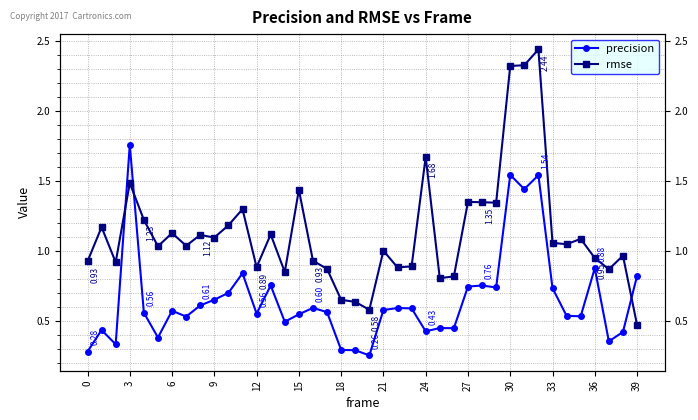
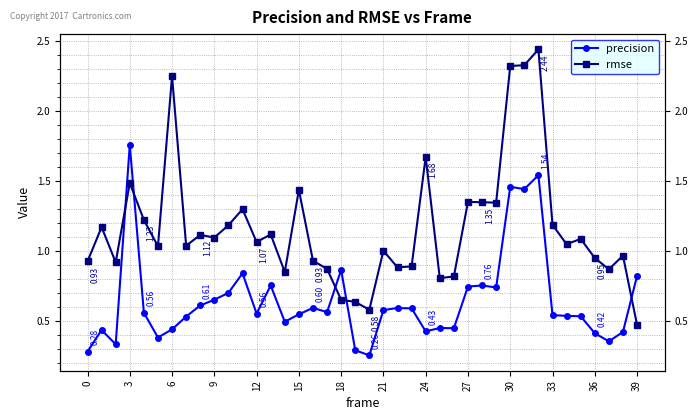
  {
    "precision": {
      "0": 0.28,
-     "6": 0.58,
+     "6": 0.44,
      "12": 0.56,
-     "18": 0.30,
+     "18": 0.87,
      "21": 0.58,
      "24": 0.43,
-     "30": 1.55,
-     "33": 0.74,
-     "36": 0.88
+     "30": 1.46,
+     "33": 0.54,
+     "36": 0.42
    },
    "rmse": {
      "0": 0.93,
-     "6": 1.13,
-     "12": 0.89,
+     "6": 2.25,
+     "12": 1.07,
      "24": 1.68,
-     "33": 1.06,
+     "33": 1.19,
      "36": 0.95
    }
  }
